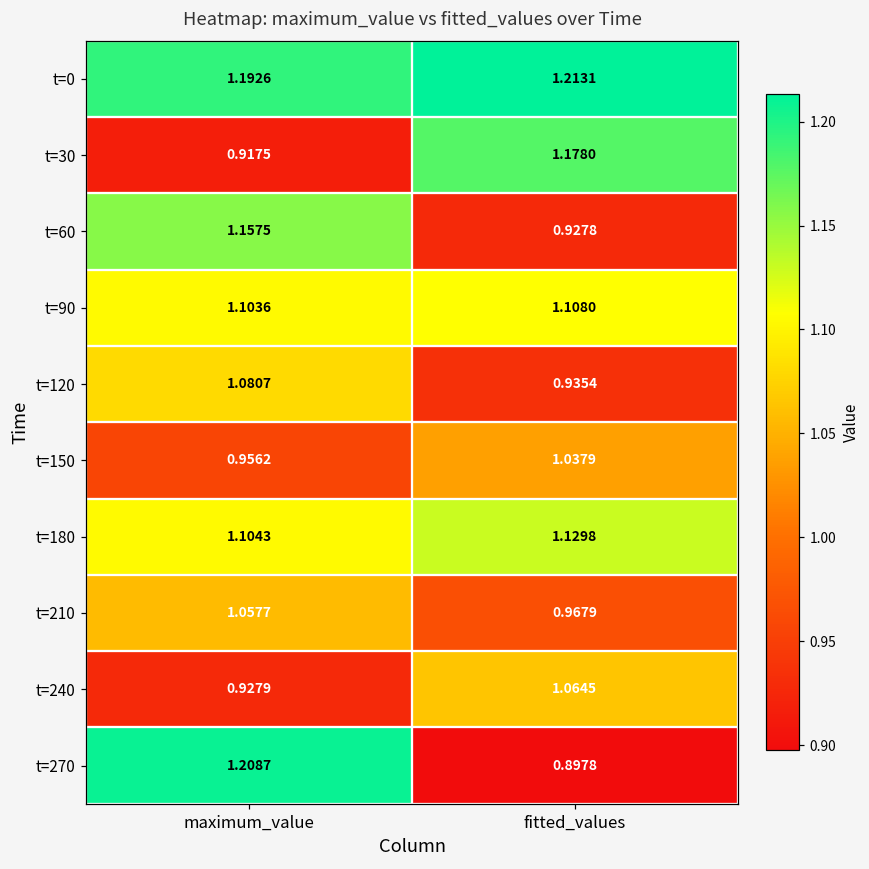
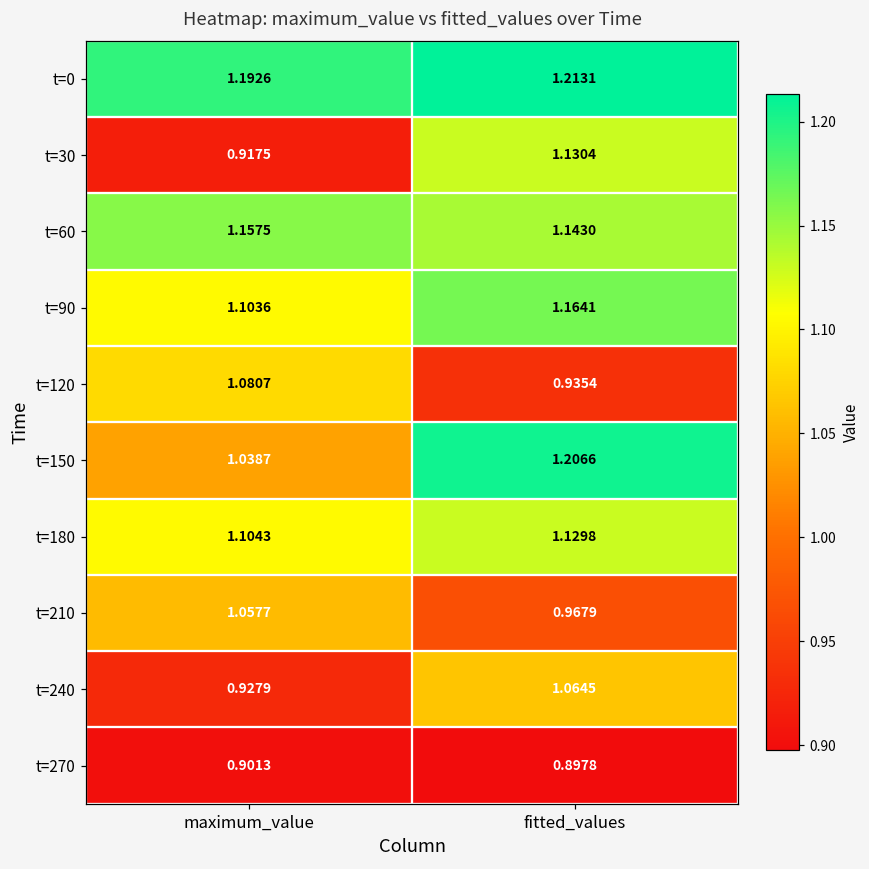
  {
    "t=0": {
      "maximum_value": 1.1926,
      "fitted_values": 1.2131
    },
    "t=30": {
      "maximum_value": 0.9175,
-     "fitted_values": 1.1780
+     "fitted_values": 1.1304
    },
    "t=60": {
      "maximum_value": 1.1575,
-     "fitted_values": 0.9278
+     "fitted_values": 1.1430
    },
    "t=90": {
      "maximum_value": 1.1036,
-     "fitted_values": 1.1080
+     "fitted_values": 1.1641
    },
    "t=120": {
      "maximum_value": 1.0807,
      "fitted_values": 0.9354
    },
    "t=150": {
-     "maximum_value": 0.9562,
-     "fitted_values": 1.0379
+     "maximum_value": 1.0387,
+     "fitted_values": 1.2066
    },
    "t=180": {
      "maximum_value": 1.1043,
      "fitted_values": 1.1298
    },
    "t=210": {
      "maximum_value": 1.0577,
      "fitted_values": 0.9679
    },
    "t=240": {
      "maximum_value": 0.9279,
      "fitted_values": 1.0645
    },
    "t=270": {
-     "maximum_value": 1.2087,
+     "maximum_value": 0.9013,
      "fitted_values": 0.8978
    }
  }
